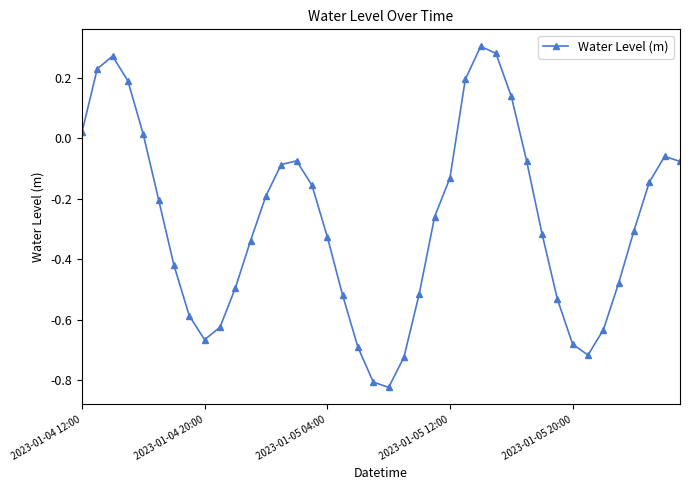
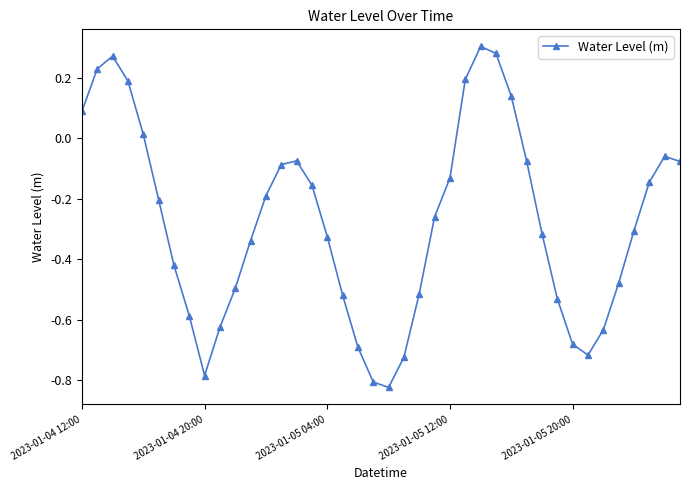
  {
-   "2023-01-04 12:00": 0.02,
-   "2023-01-04 20:00": -0.67,
+   "2023-01-04 12:00": 0.09,
+   "2023-01-04 20:00": -0.78,
    "2023-01-05 04:00": -0.33,
    "2023-01-05 12:00": -0.13,
    "2023-01-05 20:00": -0.68
  }
